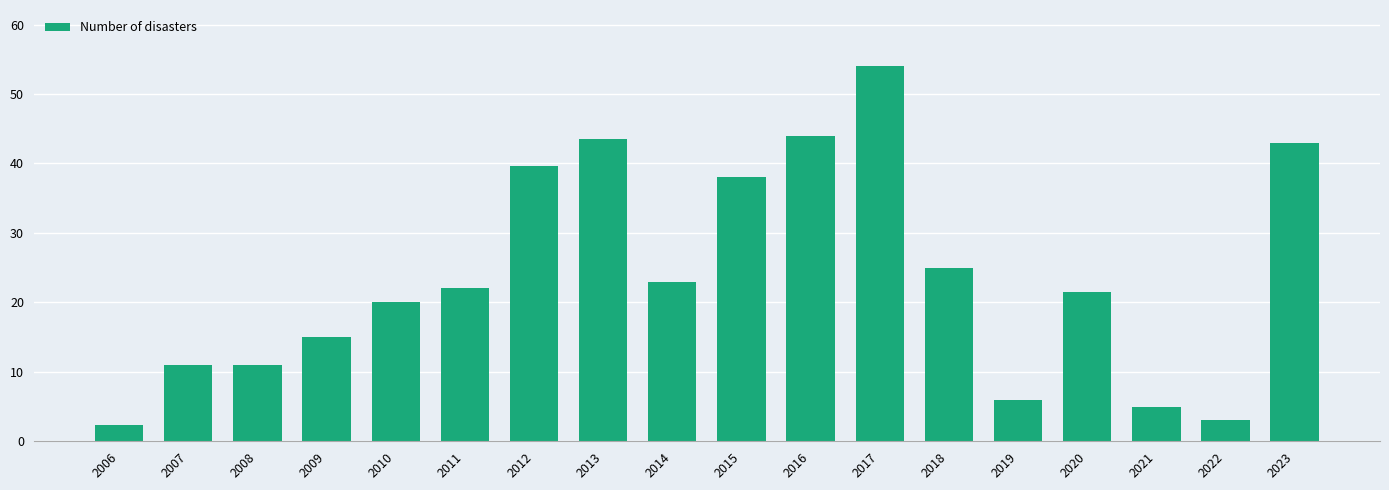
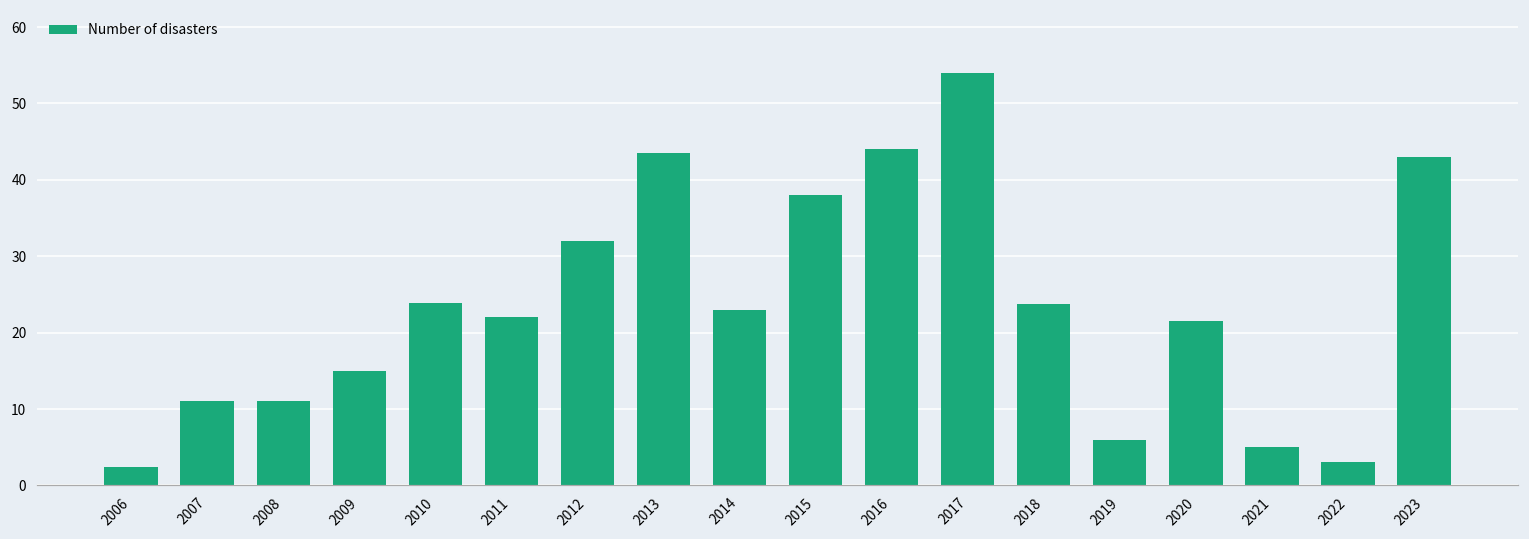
  {
    "2006": 2,
    "2007": 11,
    "2008": 11,
    "2009": 15,
-   "2010": 20,
+   "2010": 24,
    "2011": 22,
-   "2012": 40,
+   "2012": 32,
    "2013": 44,
    "2014": 23,
    "2015": 38,
    "2016": 44,
    "2017": 54,
-   "2018": 25,
+   "2018": 24,
    "2019": 6,
    "2020": 22,
    "2021": 5,
    "2022": 3,
    "2023": 43
  }
